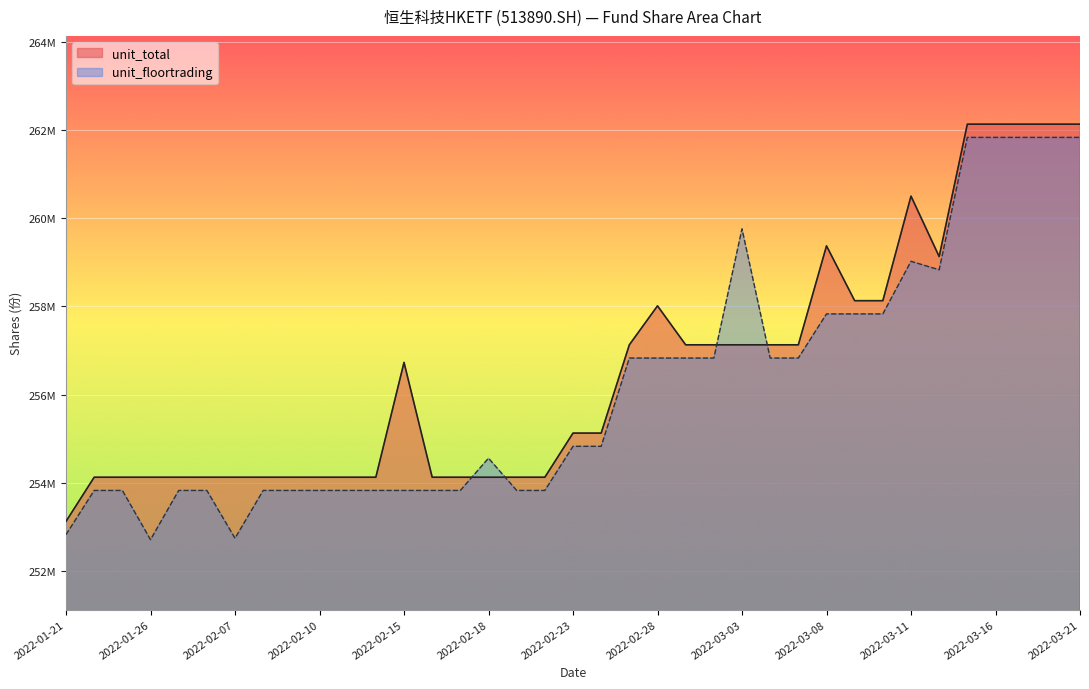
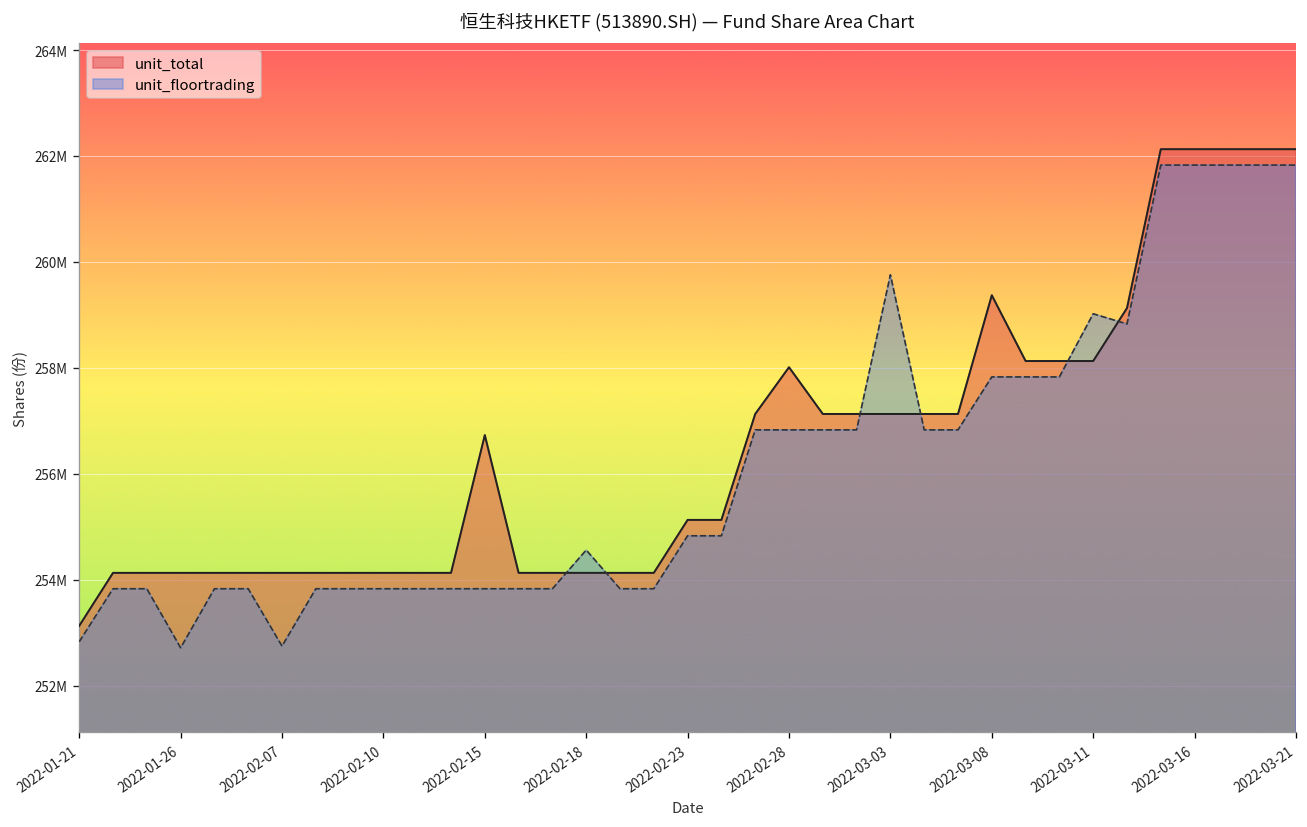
  {
    "unit_total": {
      "2022-01-21": 253100000,
      "2022-01-26": 254100000,
      "2022-02-07": 254100000,
      "2022-02-10": 254100000,
      "2022-02-15": 256700000,
      "2022-02-18": 254100000,
      "2022-02-23": 255100000,
      "2022-02-28": 258000000,
      "2022-03-03": 257100000,
      "2022-03-08": 259400000,
-     "2022-03-11": 260500000,
+     "2022-03-11": 258100000,
      "2022-03-16": 262100000,
      "2022-03-21": 262100000
    },
    "unit_floortrading": {
      "2022-01-21": 252800000,
      "2022-01-26": 252700000,
      "2022-02-07": 252700000,
      "2022-02-10": 253800000,
      "2022-02-15": 253800000,
      "2022-02-18": 254600000,
      "2022-02-23": 254800000,
      "2022-02-28": 256800000,
      "2022-03-03": 259800000,
      "2022-03-08": 257800000,
      "2022-03-11": 259000000,
      "2022-03-16": 261800000,
      "2022-03-21": 261800000
    }
  }
